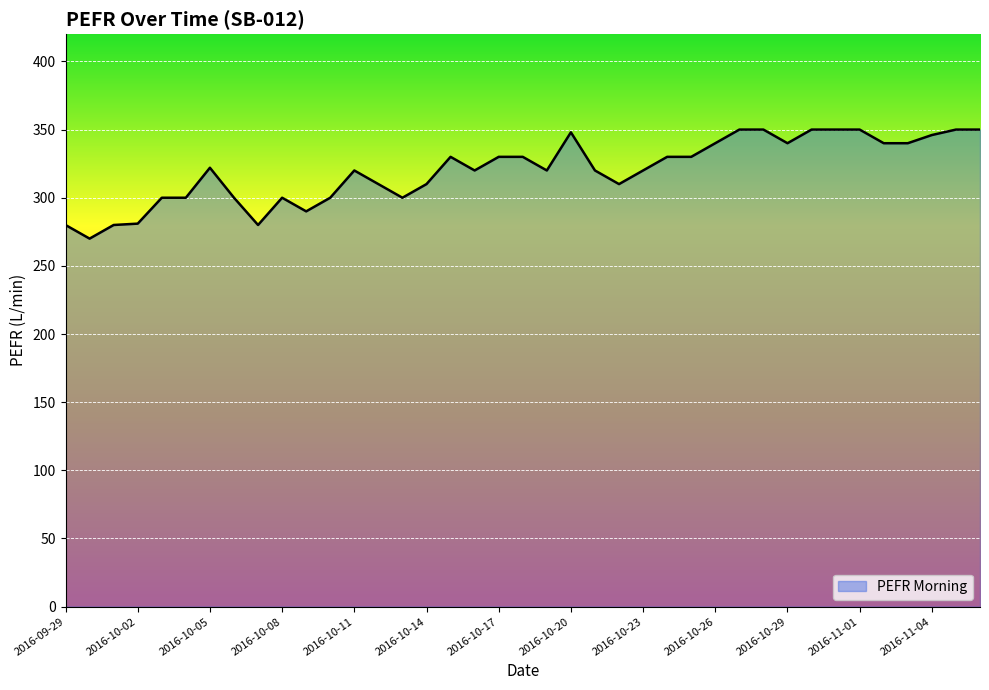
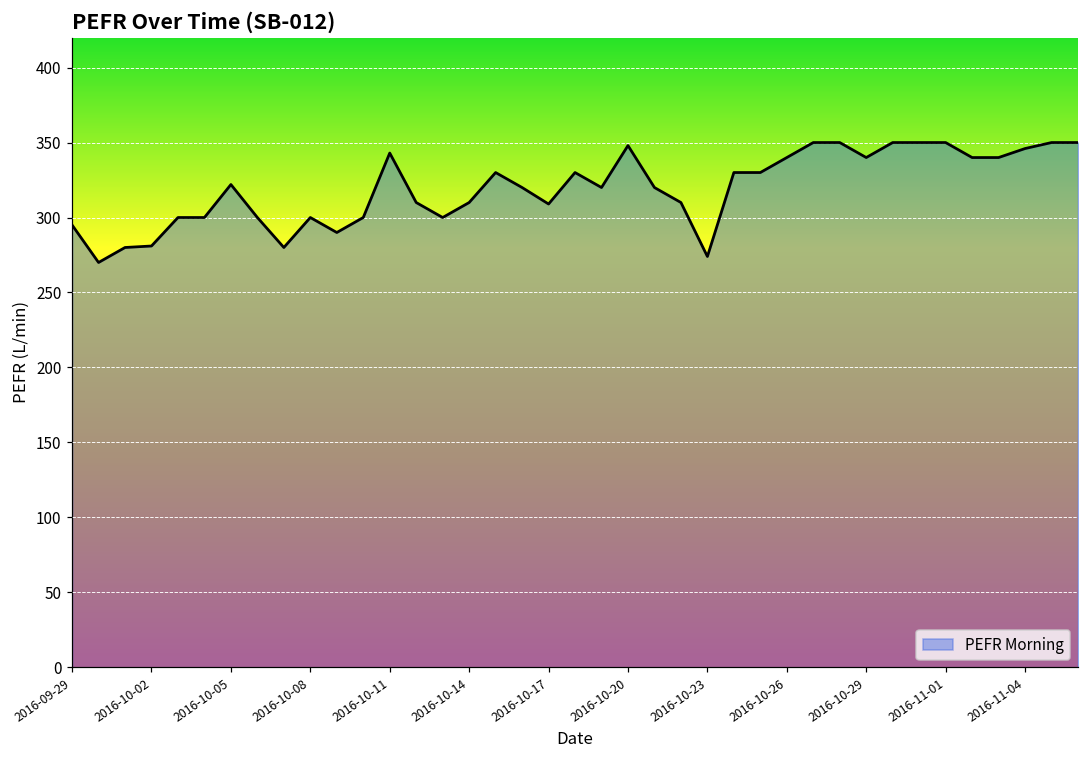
  {
-   "2016-09-29": 280,
+   "2016-09-29": 295,
    "2016-10-02": 281,
    "2016-10-05": 322,
    "2016-10-08": 300,
-   "2016-10-11": 320,
+   "2016-10-11": 343,
    "2016-10-14": 310,
-   "2016-10-17": 330,
+   "2016-10-17": 309,
    "2016-10-20": 348,
-   "2016-10-23": 320,
+   "2016-10-23": 274,
    "2016-10-26": 340,
    "2016-10-29": 340,
    "2016-11-01": 350,
    "2016-11-04": 346
  }
